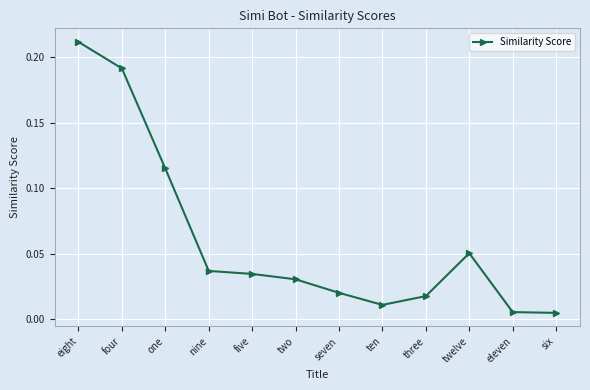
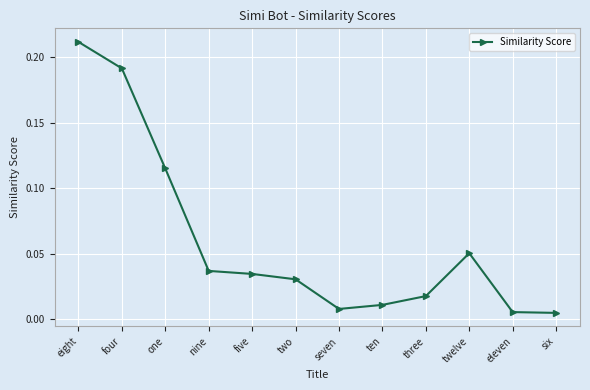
  {
    "eight": 0.212,
    "four": 0.191,
    "one": 0.115,
    "nine": 0.037,
    "five": 0.035,
    "two": 0.031,
-   "seven": 0.020,
+   "seven": 0.008,
    "ten": 0.011,
    "three": 0.018,
    "twelve": 0.050,
    "eleven": 0.006,
    "six": 0.005
  }
